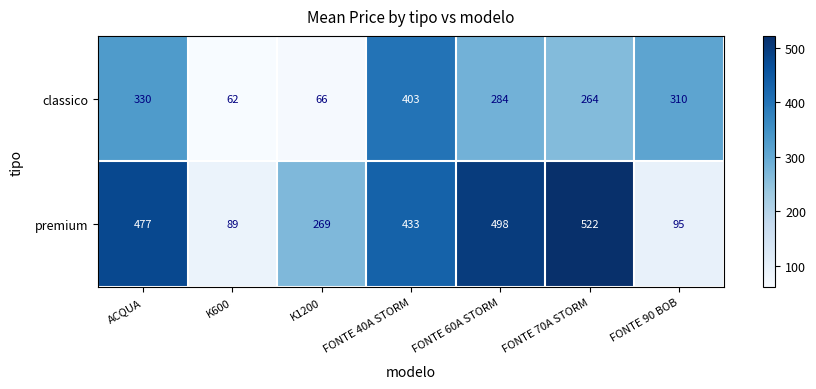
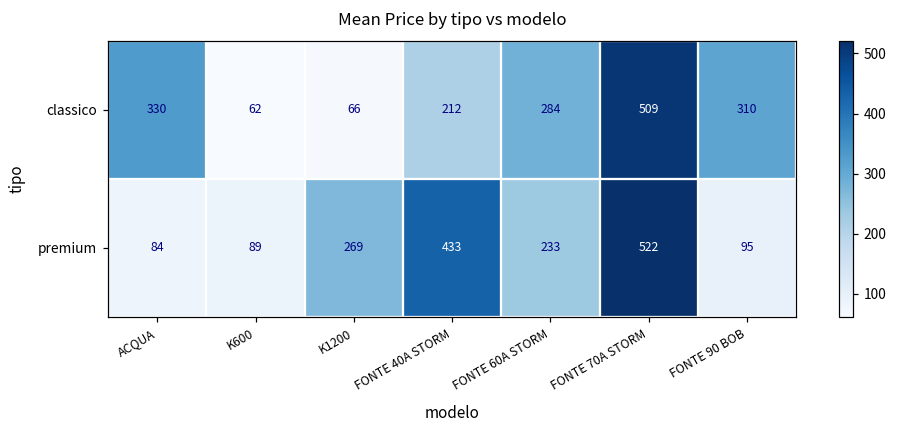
  {
    "classico": {
      "ACQUA": 330,
      "K600": 62,
      "K1200": 66,
-     "FONTE 40A STORM": 403,
+     "FONTE 40A STORM": 212,
      "FONTE 60A STORM": 284,
-     "FONTE 70A STORM": 264,
+     "FONTE 70A STORM": 509,
      "FONTE 90 BOB": 310
    },
    "premium": {
-     "ACQUA": 477,
+     "ACQUA": 84,
      "K600": 89,
      "K1200": 269,
      "FONTE 40A STORM": 433,
-     "FONTE 60A STORM": 498,
+     "FONTE 60A STORM": 233,
      "FONTE 70A STORM": 522,
      "FONTE 90 BOB": 95
    }
  }
